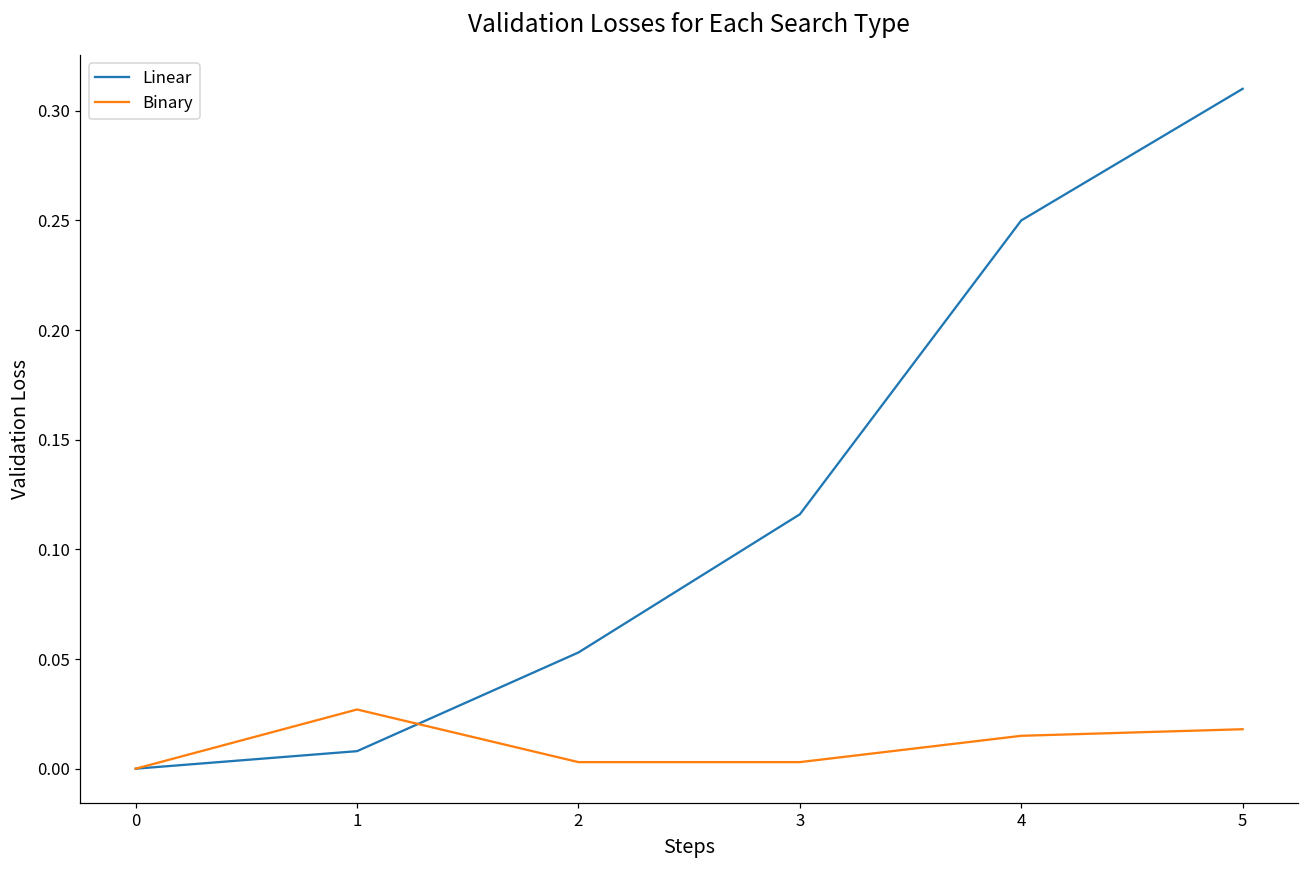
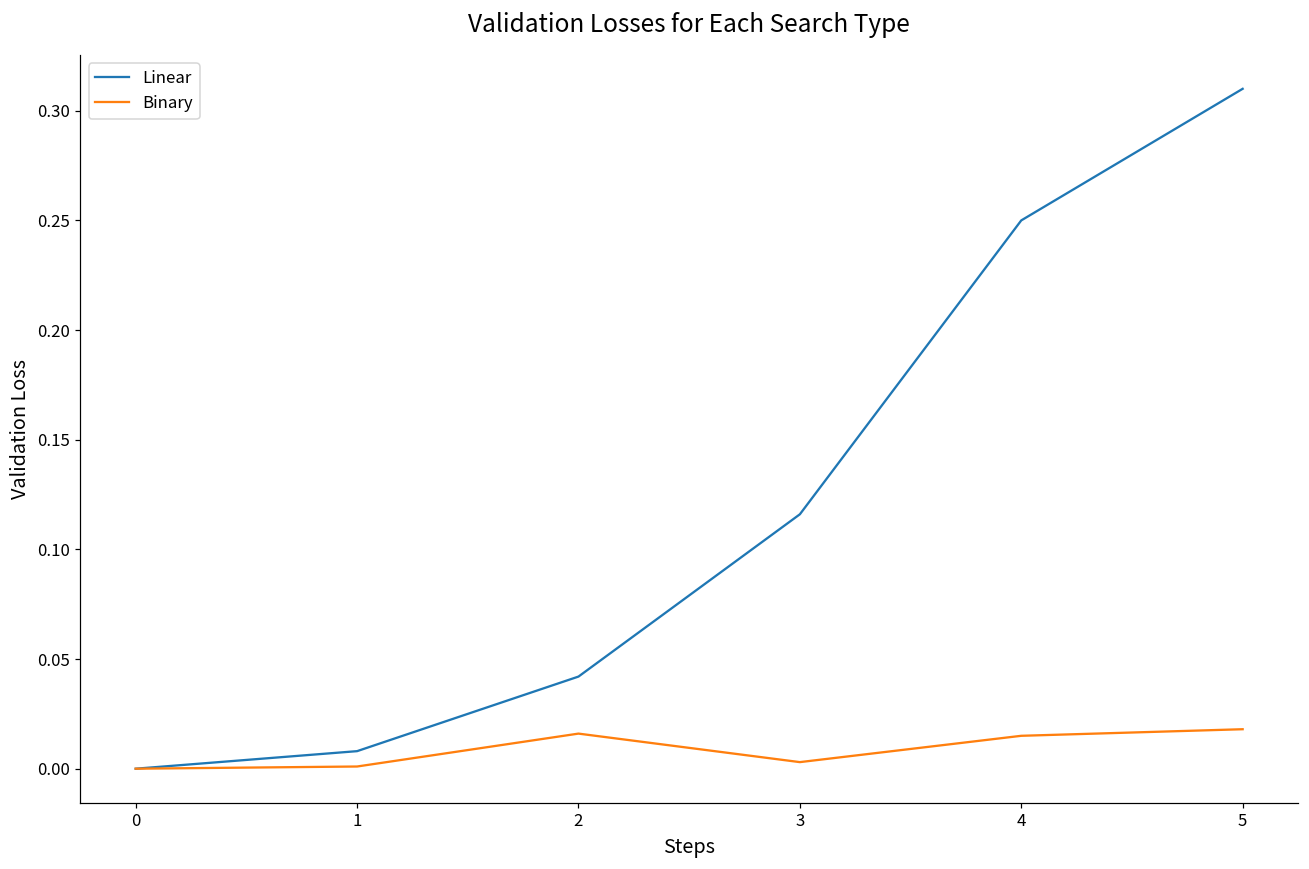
  {
    "Linear": {
      "1": 0.008,
-     "2": 0.053,
+     "2": 0.042,
      "3": 0.116,
      "4": 0.250,
      "5": 0.310
    },
    "Binary": {
-     "1": 0.027,
-     "2": 0.003,
+     "1": 0.001,
+     "2": 0.016,
      "3": 0.003,
      "4": 0.015,
      "5": 0.018
    }
  }
